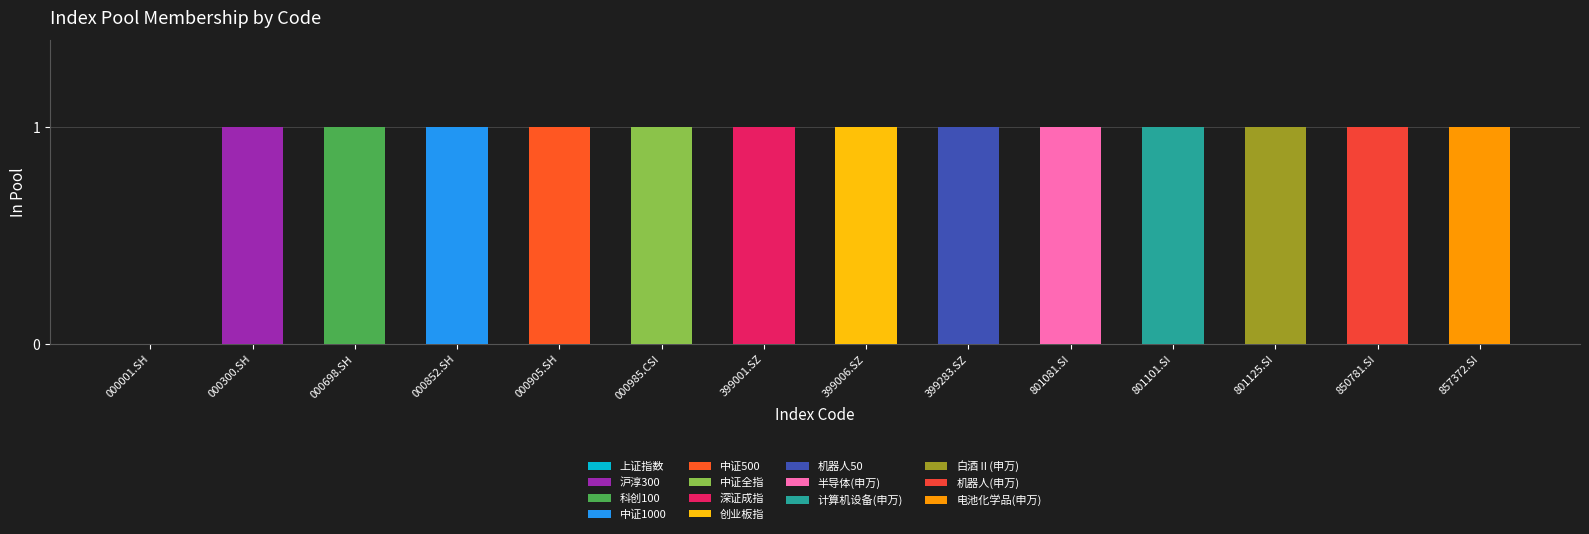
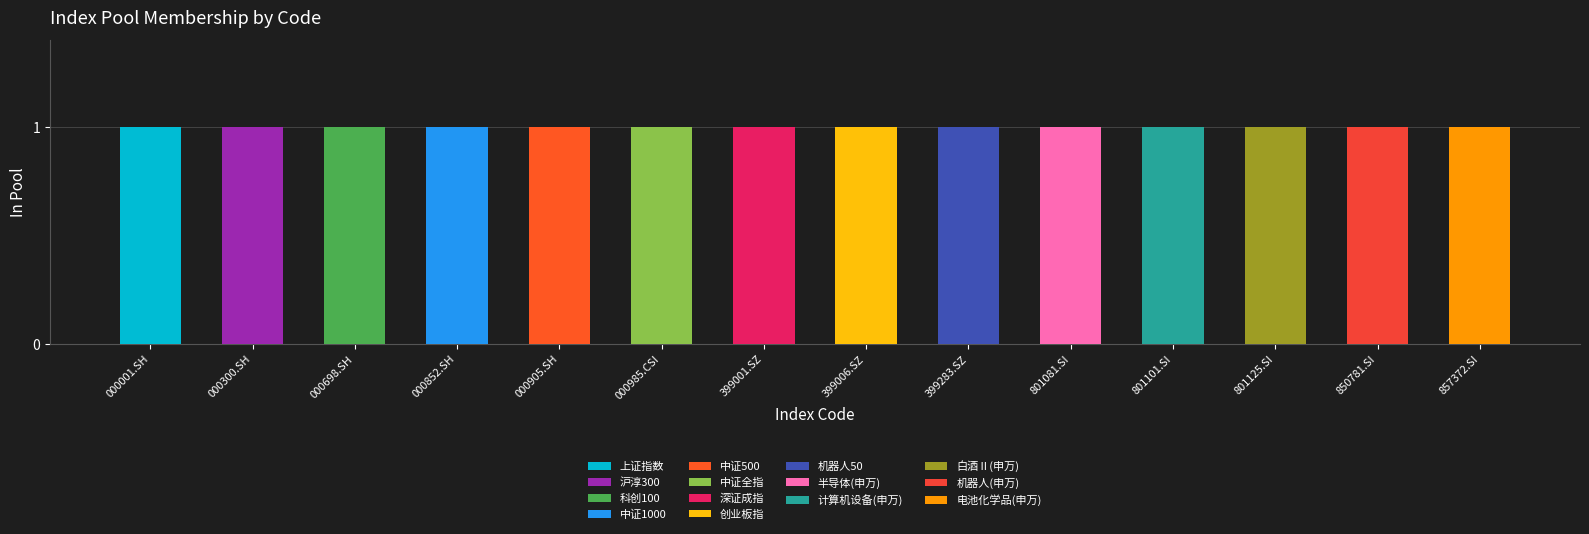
  {
-   "000001.SH": 0,
+   "000001.SH": 1,
    "000300.SH": 1,
    "000698.SH": 1,
    "000852.SH": 1,
    "000905.SH": 1,
    "000985.CSI": 1,
    "399001.SZ": 1,
    "399006.SZ": 1,
    "399283.SZ": 1,
    "801081.SI": 1,
    "801101.SI": 1,
    "801125.SI": 1,
    "850781.SI": 1,
    "857372.SI": 1
  }
